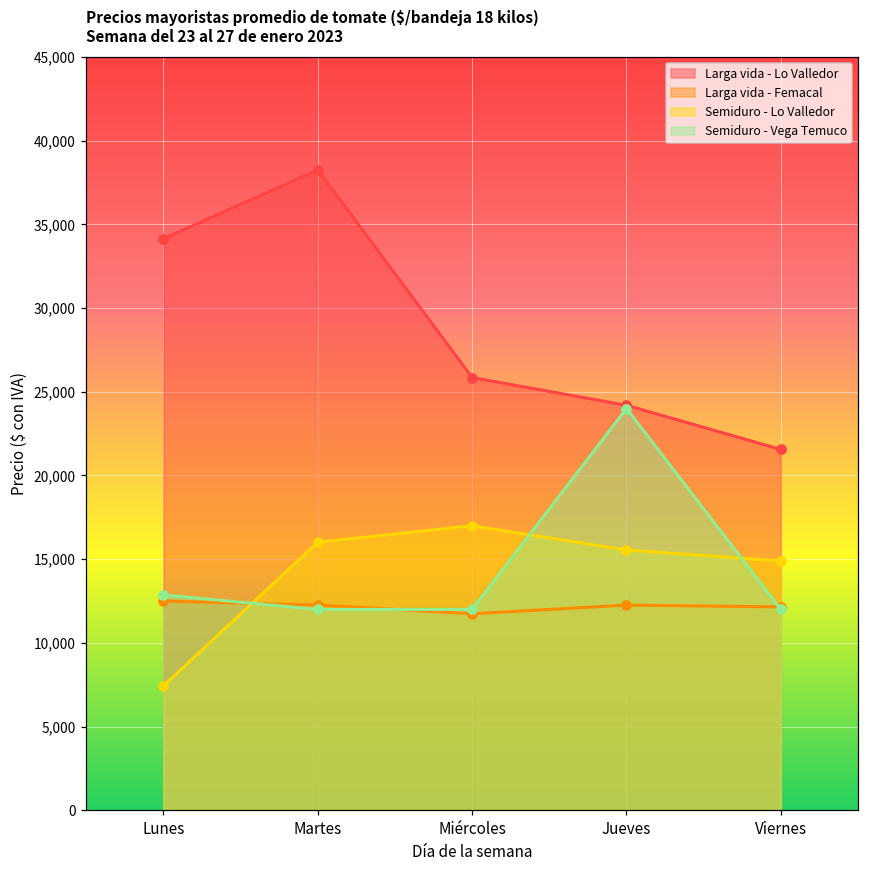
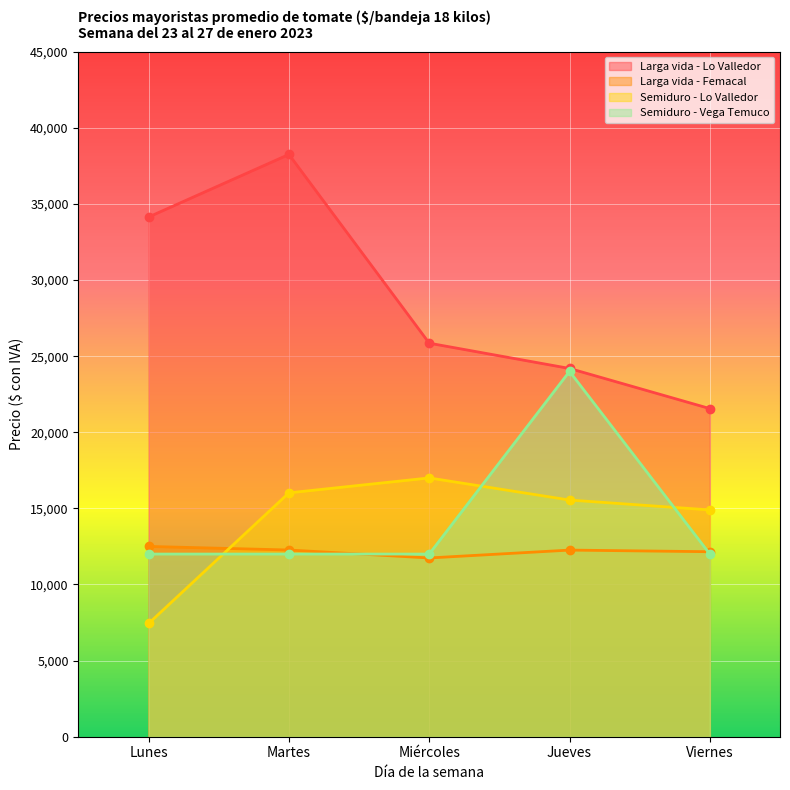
  {
    "Larga vida - Lo Valledor": {
      "Lunes": "34,100",
      "Martes": "38,300",
      "Miércoles": "25,900",
      "Jueves": "24,200",
      "Viernes": "21,600"
    },
    "Semiduro - Vega Temuco": {
-     "Lunes": "12,900",
+     "Lunes": "12,000",
      "Martes": "12,000",
      "Miércoles": "12,000",
      "Jueves": "24,000"
    }
  }
